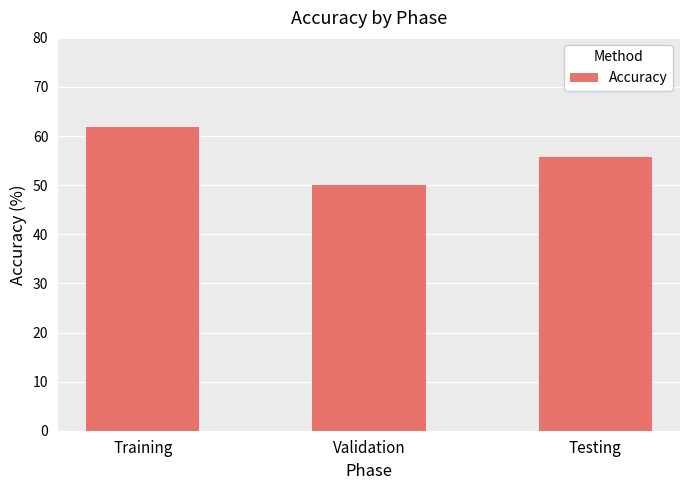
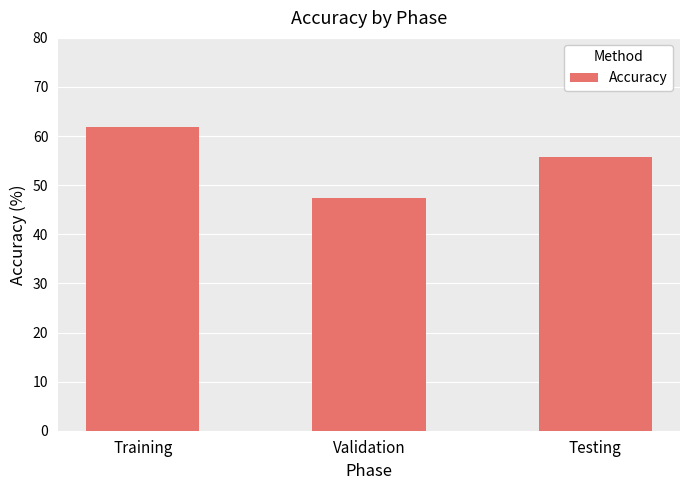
  {
    "Training": 62,
-   "Validation": 50,
+   "Validation": 47,
    "Testing": 56
  }
